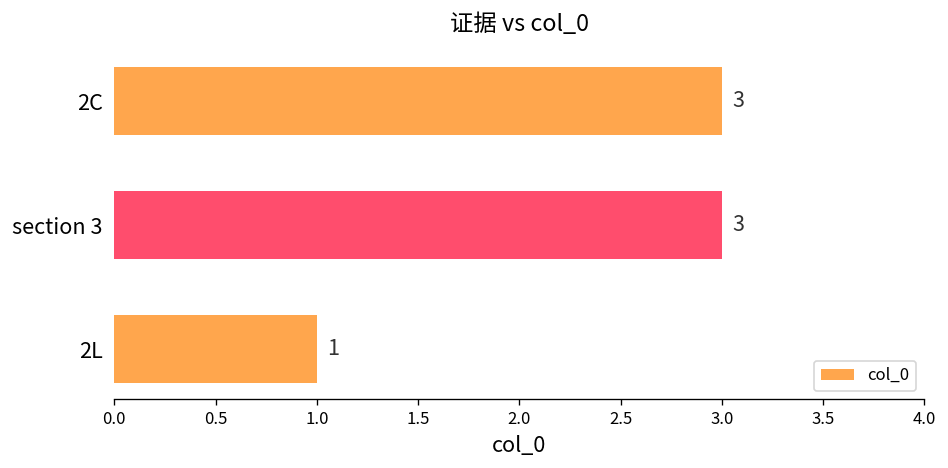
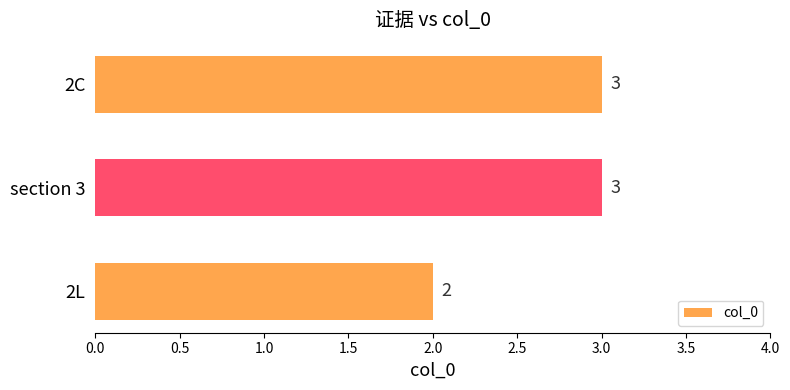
  {
    "2C": 3,
    "section 3": 3,
-   "2L": 1
+   "2L": 2
  }
